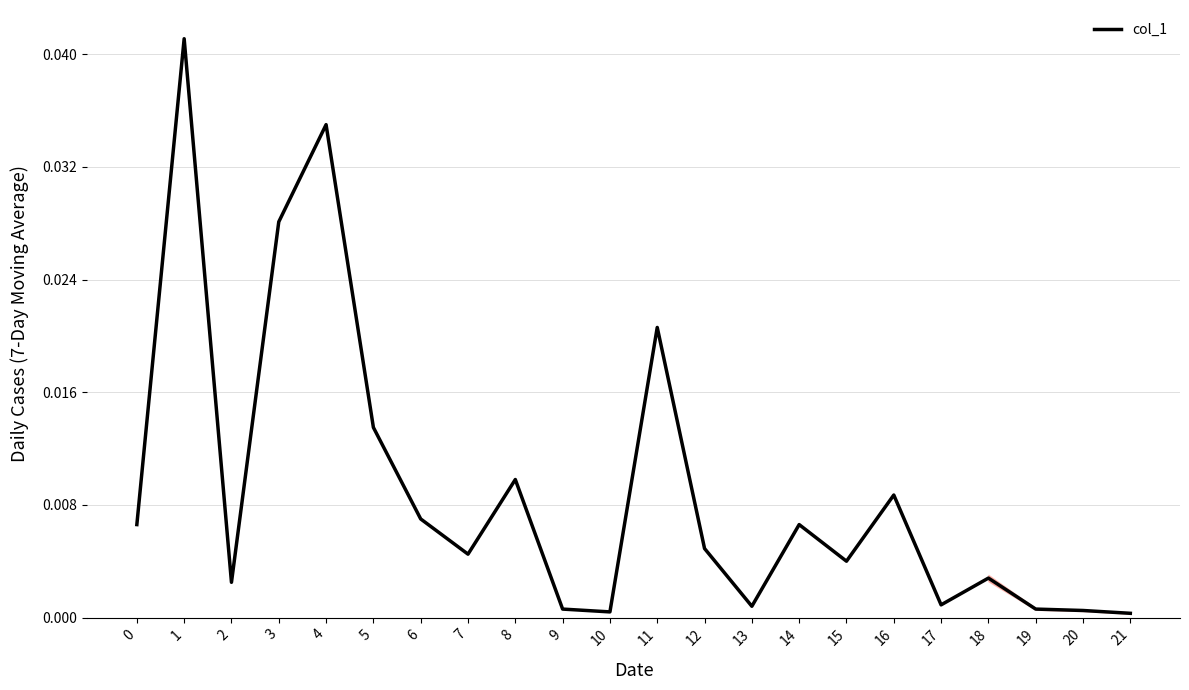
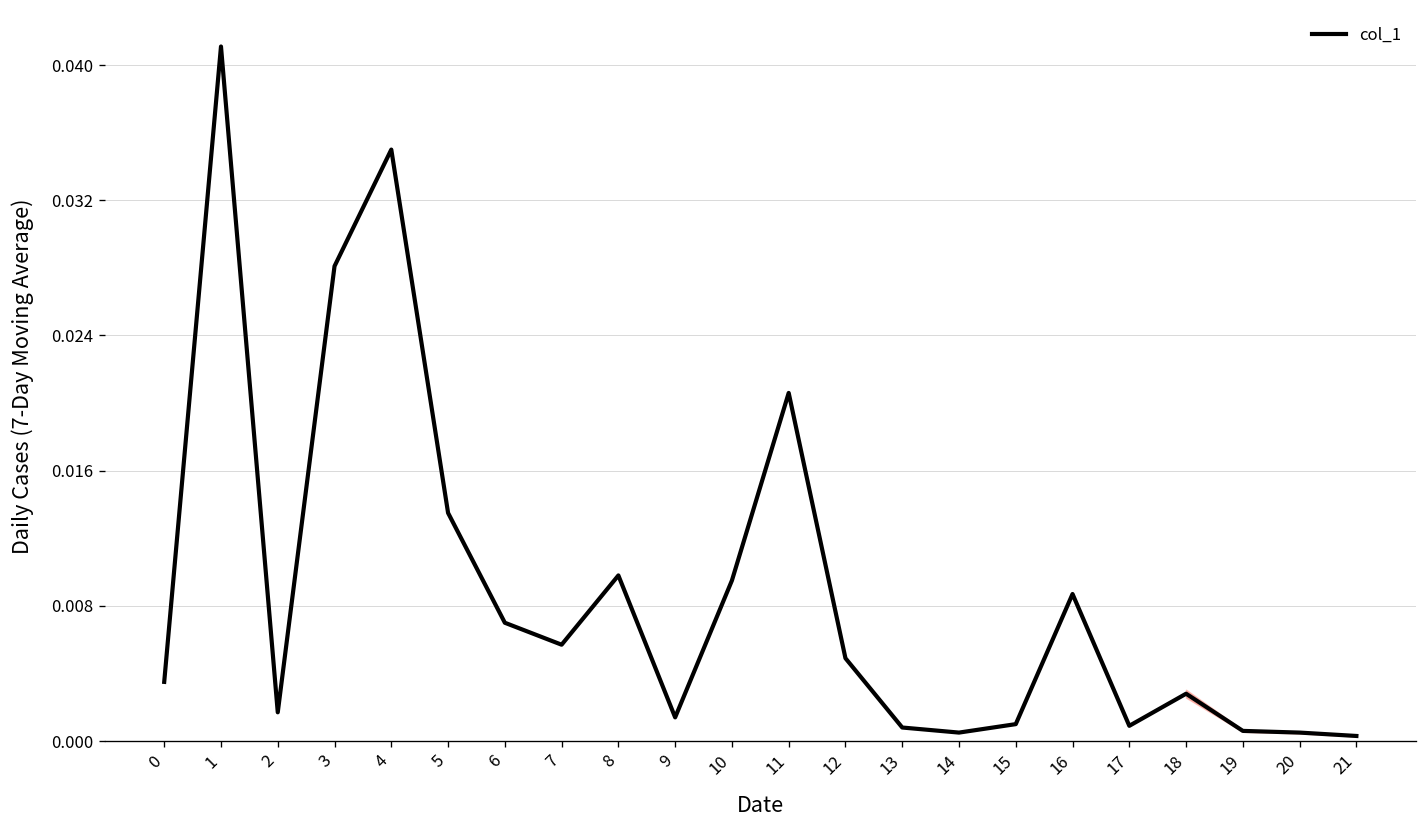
  {
    "col_1": {
-     "0": 0.0066,
+     "0": 0.0035,
      "1": 0.0411,
-     "2": 0.0025,
+     "2": 0.0017,
      "3": 0.0281,
      "4": 0.0350,
      "5": 0.0135,
      "6": 0.0070,
-     "7": 0.0045,
+     "7": 0.0057,
      "8": 0.0098,
-     "9": 0.0006,
-     "10": 0.0004,
+     "9": 0.0014,
+     "10": 0.0095,
      "11": 0.0206,
      "12": 0.0049,
      "13": 0.0008,
-     "14": 0.0066,
-     "15": 0.004,
+     "14": 0.0005,
+     "15": 0.001,
      "16": 0.0087,
      "17": 0.0009,
      "18": 0.0028
    }
  }
